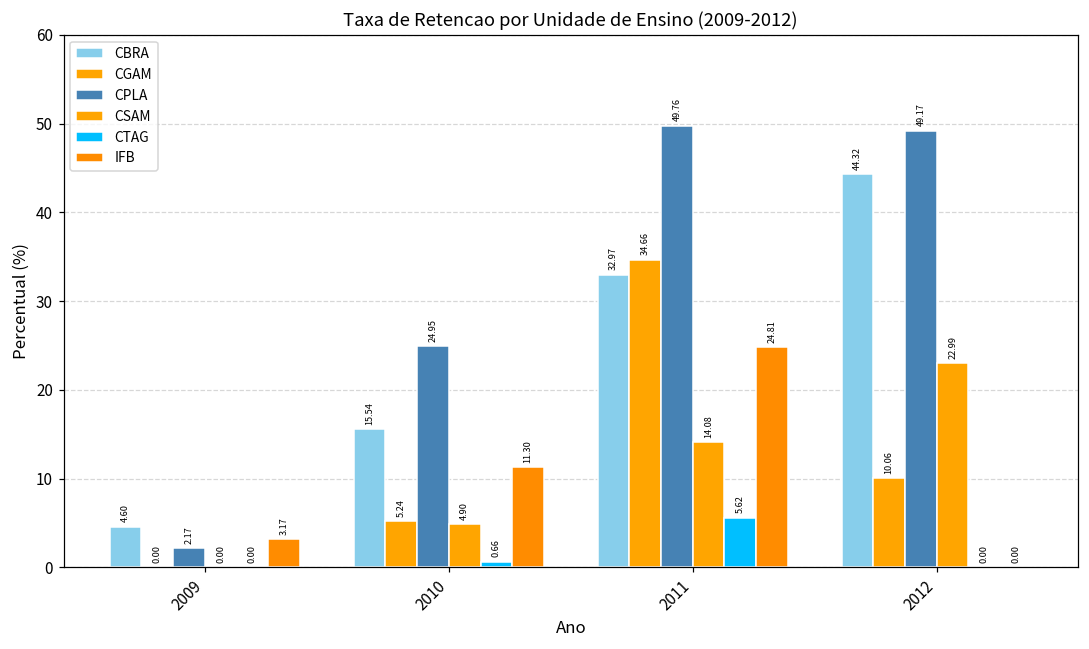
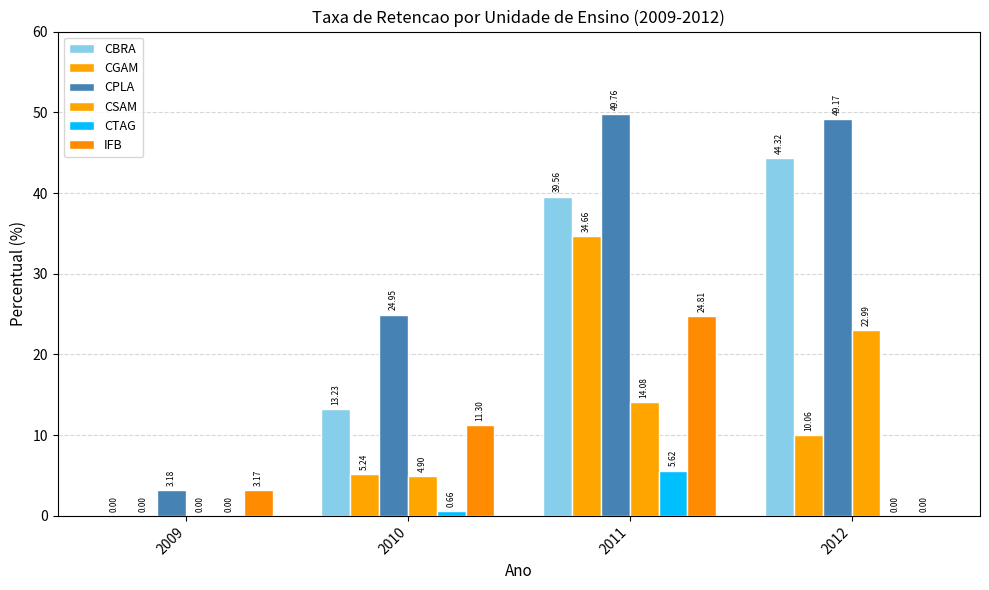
  {
    "CBRA": {
-     "2009": 4.60,
-     "2010": 15.54,
-     "2011": 32.97,
+     "2009": 0.00,
+     "2010": 13.23,
+     "2011": 39.56,
      "2012": 44.32
    },
    "CPLA": {
-     "2009": 2.17,
+     "2009": 3.18,
      "2010": 24.95,
      "2011": 49.76,
      "2012": 49.17
    },
    "CTAG": {
      "2009": 0.00,
      "2010": 0.66,
      "2011": 5.62,
      "2012": 0.00
    }
  }
